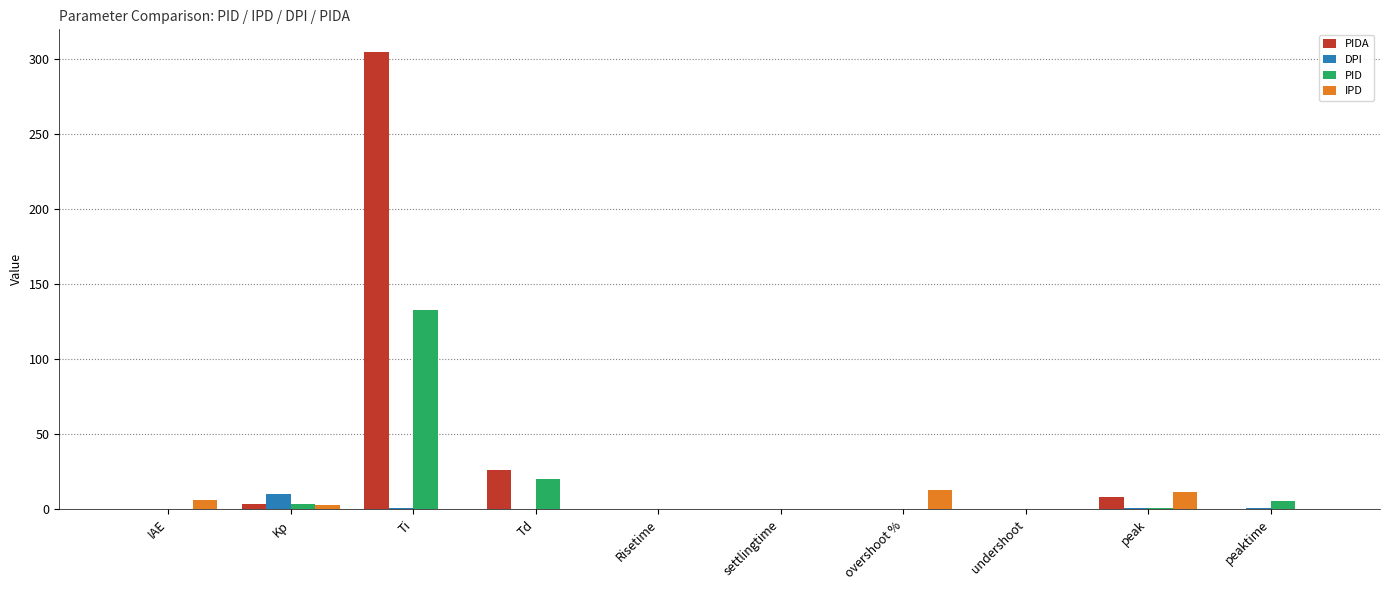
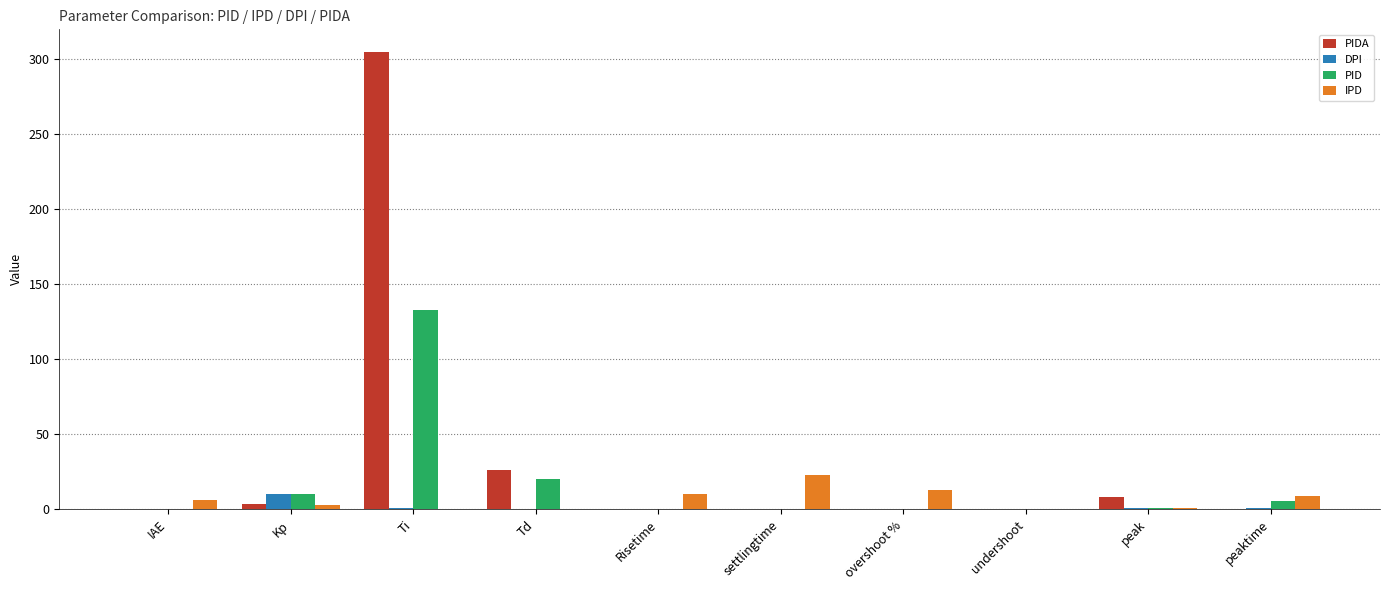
  {
    "PIDA": {
      "Kp": 3,
      "Ti": 305,
      "Td": 26,
      "overshoot %": 0,
      "undershoot": 0,
      "peak": 8
    },
    "DPI": {
      "Kp": 10,
      "undershoot": 0
    },
    "PID": {
-     "Kp": 3,
+     "Kp": 10,
      "Ti": 133,
      "Td": 20,
      "overshoot %": 0,
      "undershoot": 0,
      "peaktime": 6
    },
    "IPD": {
      "IAE": 6,
      "Kp": 3,
-     "Risetime": 0,
-     "settlingtime": 1,
+     "Risetime": 10,
+     "settlingtime": 23,
      "overshoot %": 13,
      "undershoot": 0,
-     "peak": 11,
-     "peaktime": 0
+     "peak": 1,
+     "peaktime": 9
    }
  }
